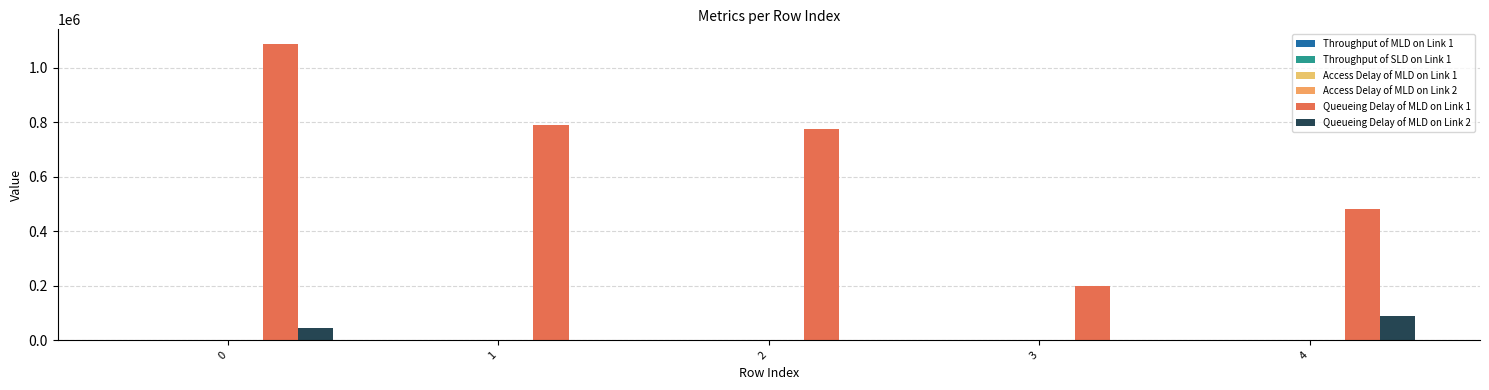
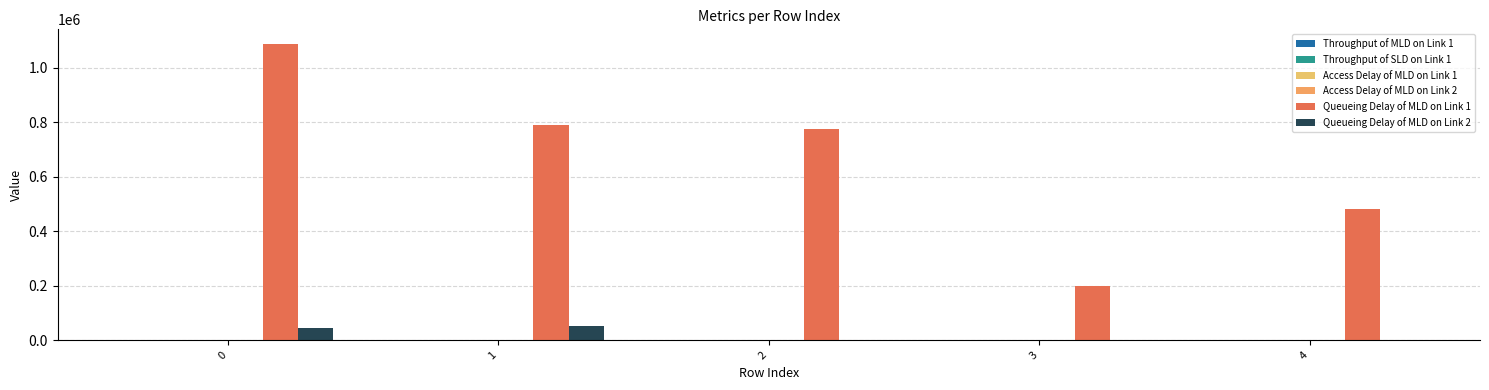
  {
    "Queueing Delay of MLD on Link 2": {
      "0": 40000,
-     "1": 0,
-     "4": 90000
+     "1": 50000,
+     "4": 0
    }
  }
